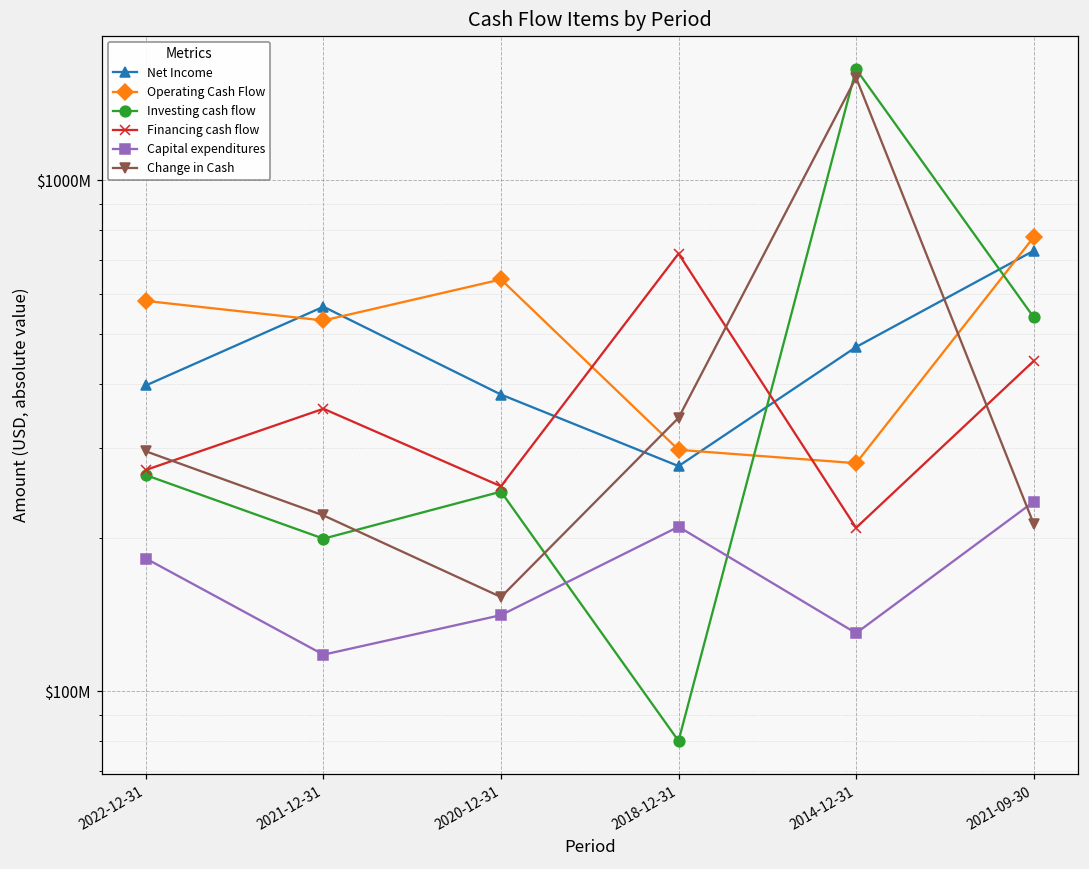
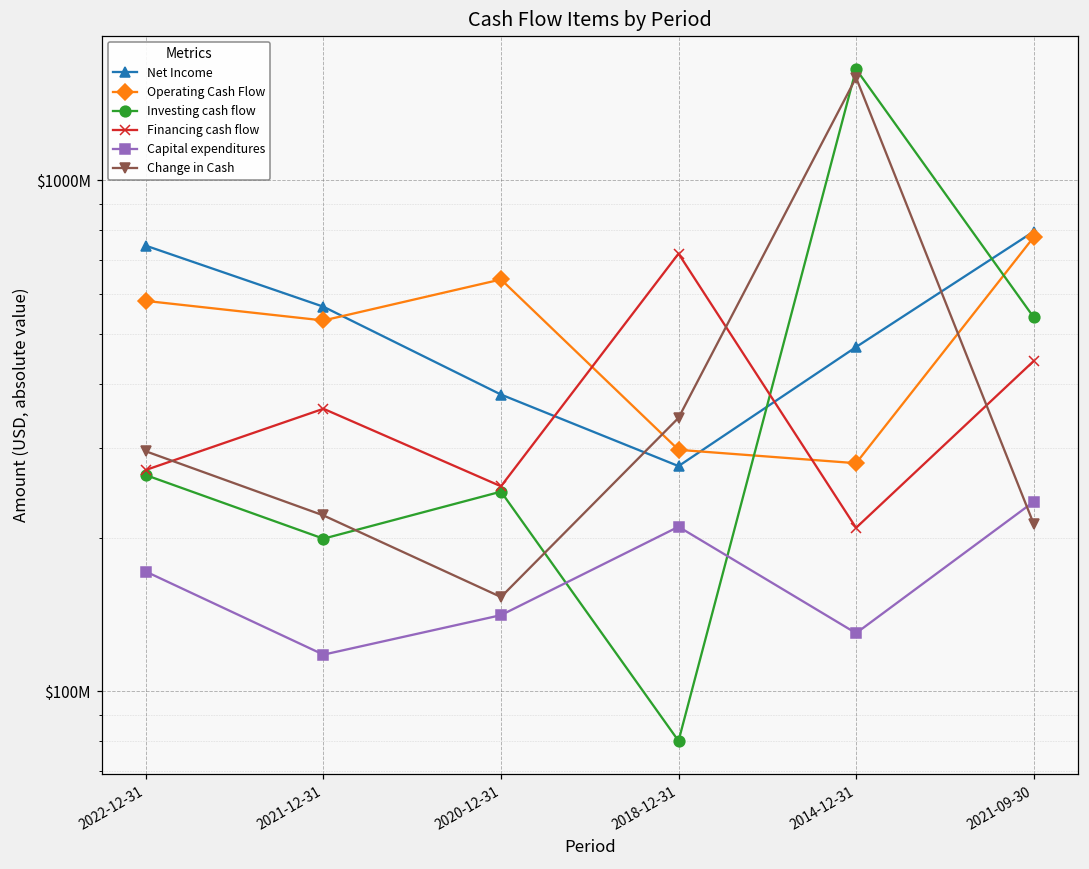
  {
    "Net Income": {
-     "2022-12-31": "$400000000",
+     "2022-12-31": "$750000000",
      "2021-12-31": "$570000000",
      "2020-12-31": "$380000000",
      "2018-12-31": "$280000000",
      "2014-12-31": "$470000000",
-     "2021-09-30": "$730000000"
+     "2021-09-30": "$790000000"
    },
    "Operating Cash Flow": {
      "2022-12-31": "$580000000",
      "2021-12-31": "$530000000",
      "2020-12-31": "$640000000",
      "2018-12-31": "$300000000",
      "2014-12-31": "$280000000",
      "2021-09-30": "$770000000"
    },
    "Investing cash flow": {
      "2022-12-31": "$270000000",
      "2021-12-31": "$199000000",
      "2020-12-31": "$250000000",
      "2018-12-31": "$80000000",
      "2014-12-31": "$1650000000",
      "2021-09-30": "$540000000"
    },
    "Financing cash flow": {
      "2022-12-31": "$270000000",
      "2021-12-31": "$360000000",
      "2020-12-31": "$250000000",
      "2018-12-31": "$720000000",
      "2014-12-31": "$210000000",
      "2021-09-30": "$440000000"
    },
    "Capital expenditures": {
-     "2022-12-31": "$182000000",
+     "2022-12-31": "$172000000",
      "2021-12-31": "$118000000",
      "2020-12-31": "$141000000",
      "2018-12-31": "$210000000",
      "2014-12-31": "$130000000",
      "2021-09-30": "$240000000"
    },
    "Change in Cash": {
      "2022-12-31": "$300000000",
      "2021-12-31": "$220000000",
      "2020-12-31": "$153000000",
      "2018-12-31": "$340000000",
      "2014-12-31": "$1590000000",
      "2021-09-30": "$210000000"
    }
  }
